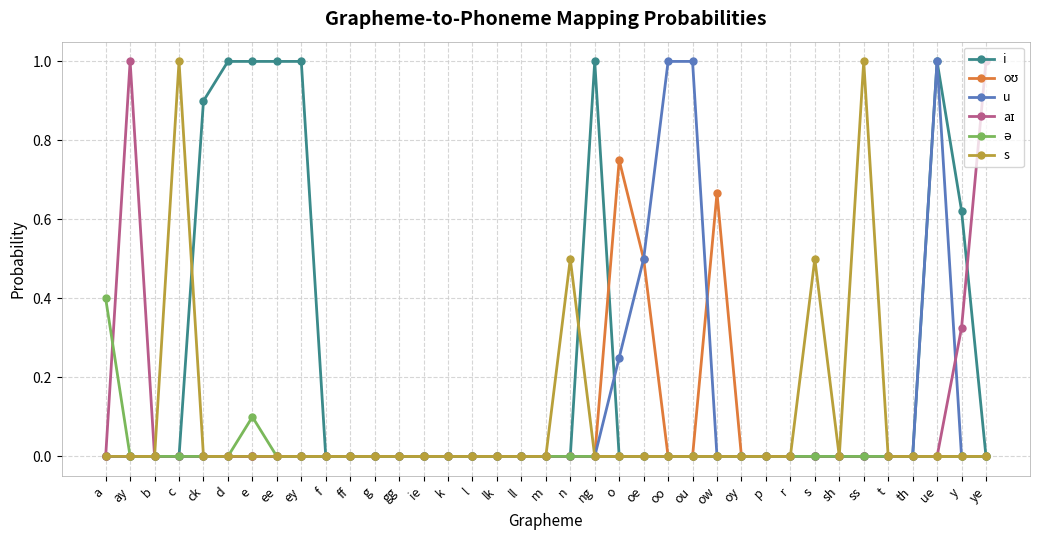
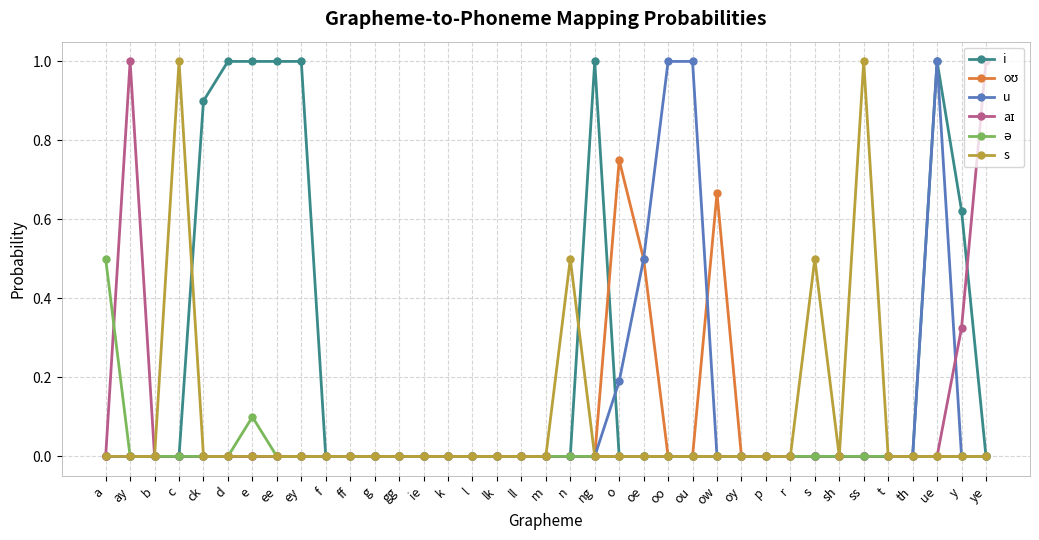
  {
    "i": {
      "ck": 0.90,
      "d": 1.00,
      "e": 1.00,
      "ee": 1.00,
      "ey": 1.00,
      "ng": 1.00,
      "y": 0.62
    },
    "u": {
-     "o": 0.25,
+     "o": 0.19,
      "oo": 1.00,
      "ou": 1.00
    },
    "aɪ": {
      "ay": 1.00,
      "y": 0.33
    },
    "ə": {
-     "a": 0.4,
+     "a": 0.5,
      "e": 0.1
    }
  }
